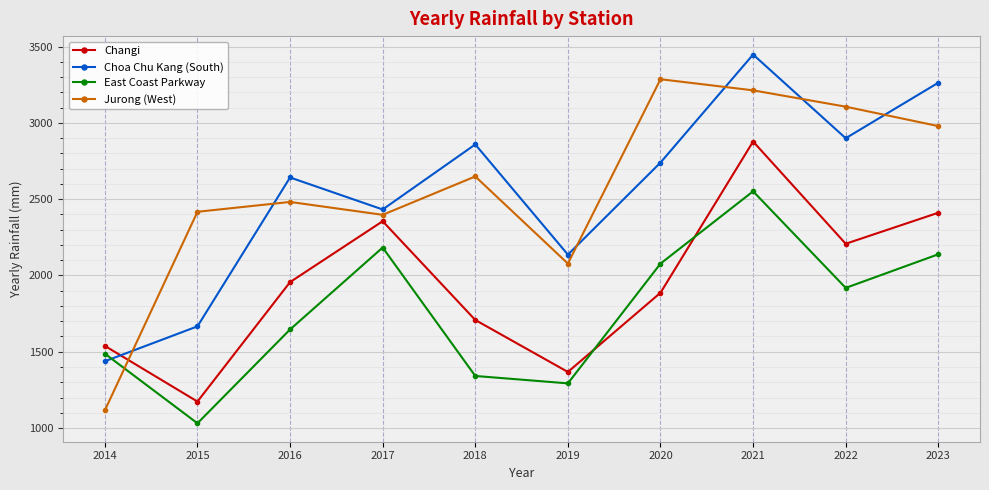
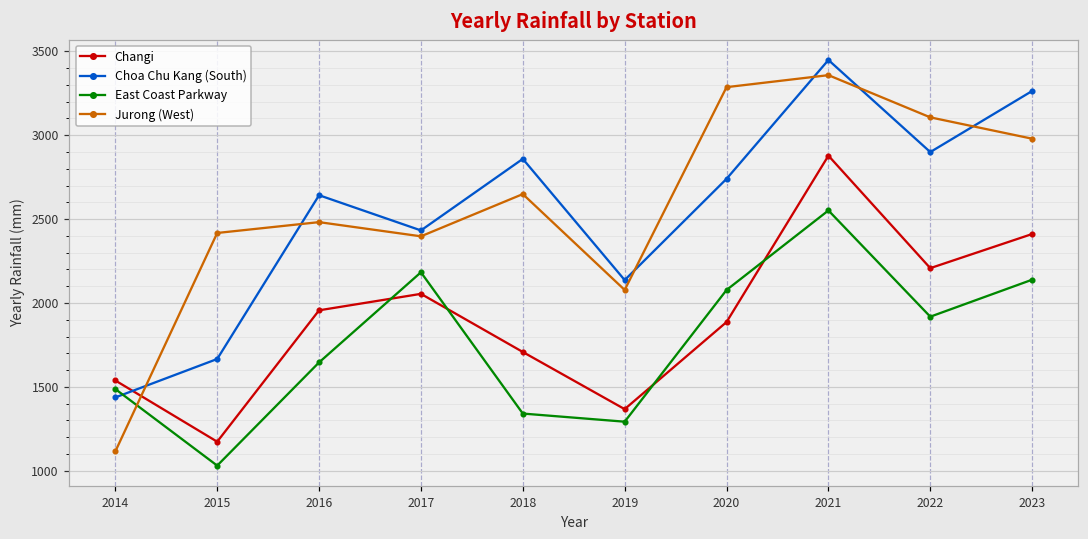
  {
    "Changi": {
      "2014": 1540,
      "2015": 1170,
      "2016": 1960,
-     "2017": 2360,
+     "2017": 2050,
      "2018": 1710,
      "2019": 1370,
      "2020": 1890,
      "2021": 2880,
      "2022": 2210,
      "2023": 2410
    },
    "Choa Chu Kang (South)": {
      "2014": 1440,
      "2015": 1670,
      "2016": 2640,
      "2017": 2430,
      "2018": 2860,
      "2019": 2140,
      "2020": 2740,
      "2021": 3450,
      "2022": 2900,
      "2023": 3260
    },
    "East Coast Parkway": {
      "2014": 1490,
      "2015": 1030,
      "2016": 1650,
      "2017": 2180,
      "2018": 1340,
      "2019": 1290,
      "2020": 2080,
      "2021": 2550,
      "2022": 1920,
      "2023": 2140
    },
    "Jurong (West)": {
      "2014": 1120,
      "2015": 2420,
      "2016": 2480,
      "2017": 2400,
      "2018": 2650,
      "2019": 2080,
      "2020": 3290,
-     "2021": 3210,
+     "2021": 3360,
      "2022": 3110,
      "2023": 2980
    }
  }
